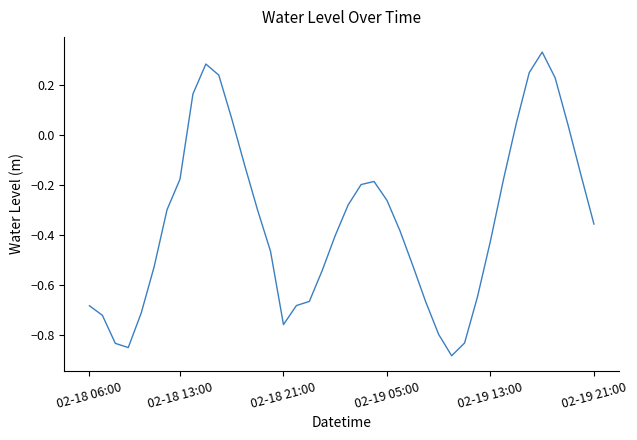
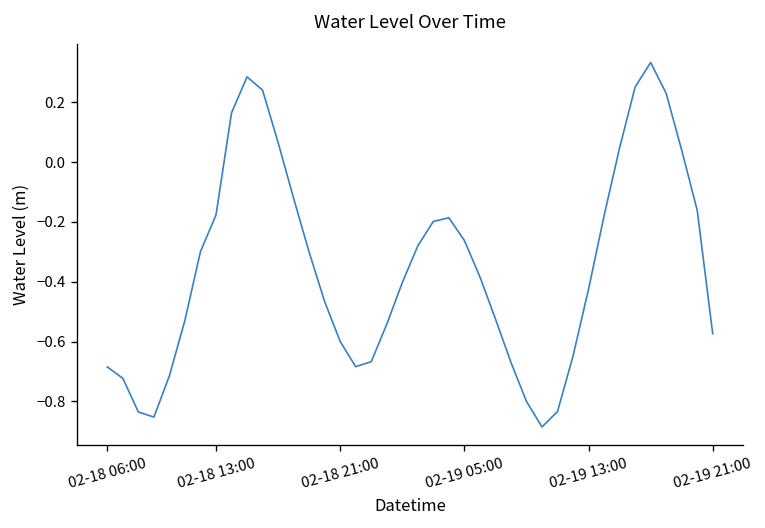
  {
    "02-18 06:00": -0.68,
    "02-18 13:00": -0.18,
-   "02-18 21:00": -0.76,
+   "02-18 21:00": -0.60,
    "02-19 05:00": -0.26,
    "02-19 13:00": -0.42,
-   "02-19 21:00": -0.36
+   "02-19 21:00": -0.57
  }
